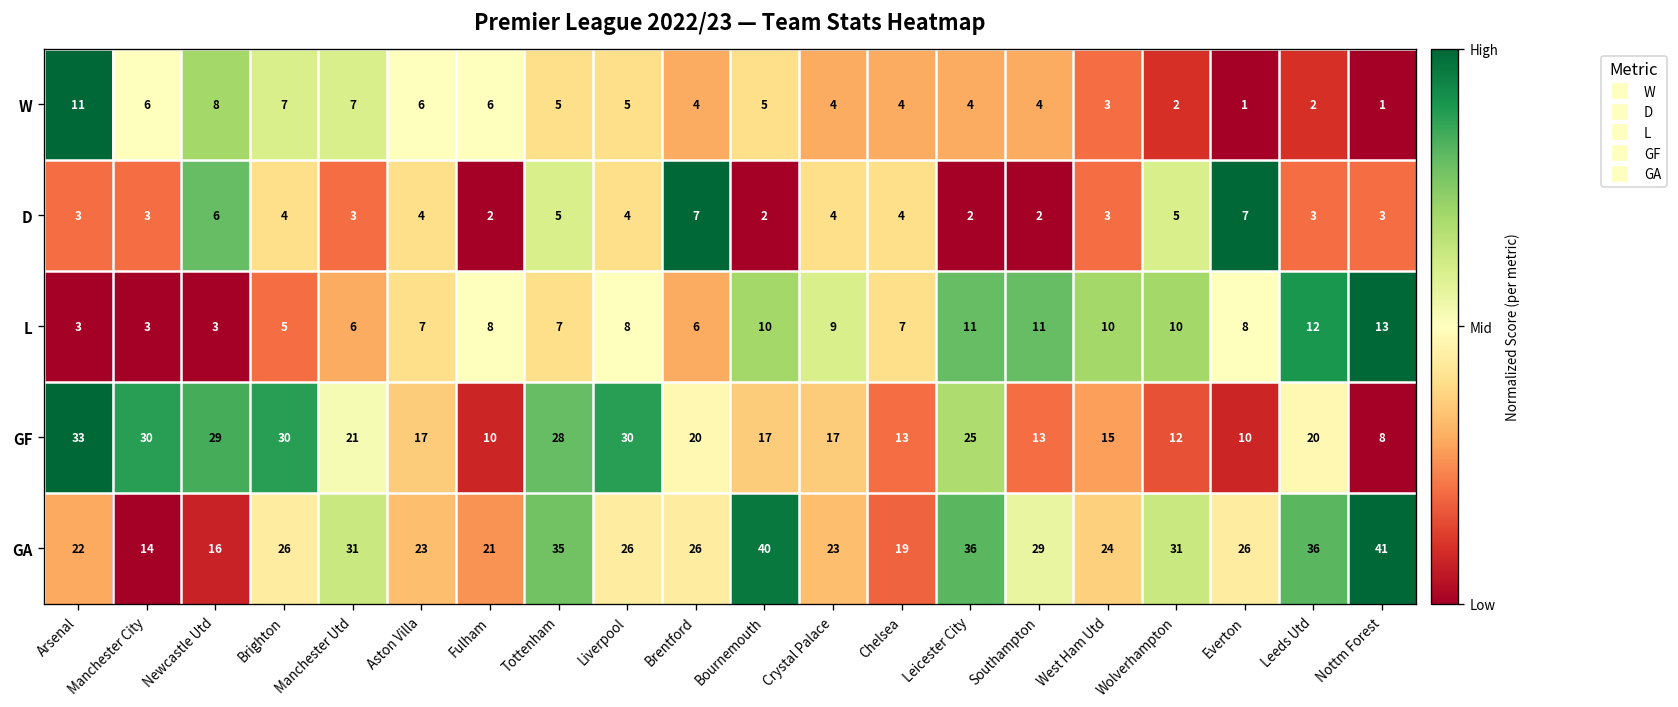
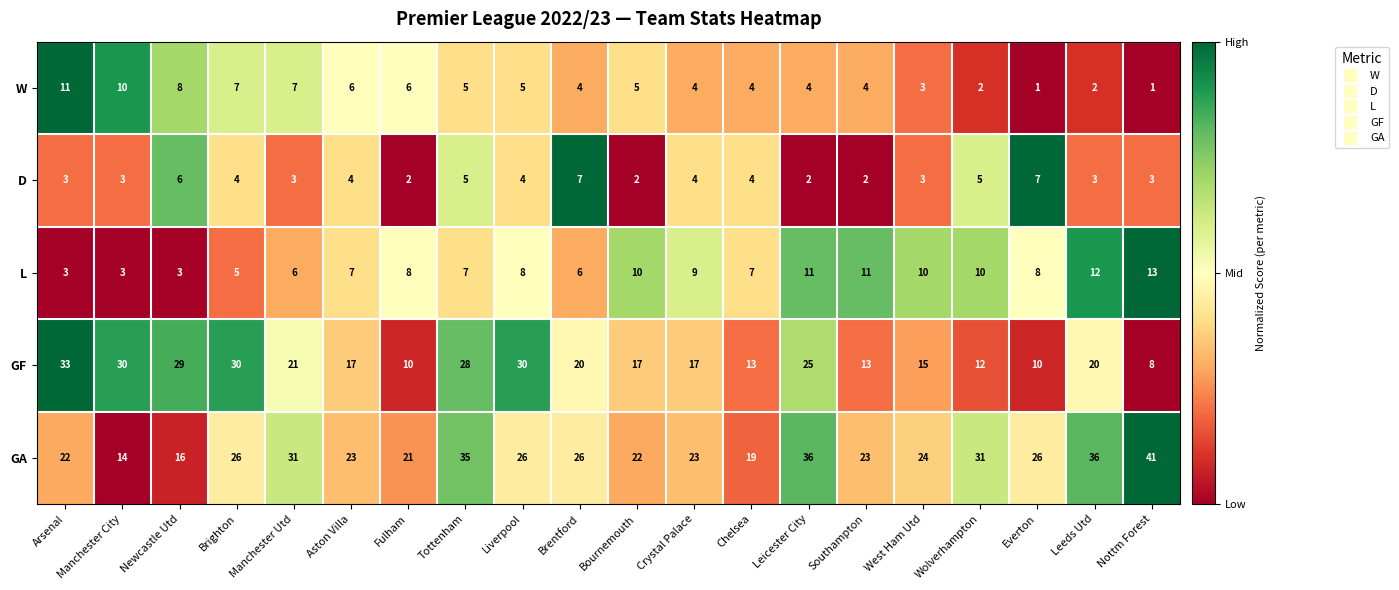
  {
    "W": {
      "Arsenal": 11,
-     "Manchester City": 6,
+     "Manchester City": 10,
      "Newcastle Utd": 8,
      "Brighton": 7,
      "Manchester Utd": 7,
      "Aston Villa": 6,
      "Fulham": 6,
      "Tottenham": 5,
      "Liverpool": 5,
      "Brentford": 4,
      "Bournemouth": 5,
      "Crystal Palace": 4,
      "Chelsea": 4,
      "Leicester City": 4,
      "Southampton": 4,
      "West Ham Utd": 3,
      "Wolverhampton": 2,
      "Everton": 1,
      "Leeds Utd": 2,
      "Nottm Forest": 1
    },
    "D": {
      "Arsenal": 3,
      "Manchester City": 3,
      "Newcastle Utd": 6,
      "Brighton": 4,
      "Manchester Utd": 3,
      "Aston Villa": 4,
      "Fulham": 2,
      "Tottenham": 5,
      "Liverpool": 4,
      "Brentford": 7,
      "Bournemouth": 2,
      "Crystal Palace": 4,
      "Chelsea": 4,
      "Leicester City": 2,
      "Southampton": 2,
      "West Ham Utd": 3,
      "Wolverhampton": 5,
      "Everton": 7,
      "Leeds Utd": 3,
      "Nottm Forest": 3
    },
    "L": {
      "Arsenal": 3,
      "Manchester City": 3,
      "Newcastle Utd": 3,
      "Brighton": 5,
      "Manchester Utd": 6,
      "Aston Villa": 7,
      "Fulham": 8,
      "Tottenham": 7,
      "Liverpool": 8,
      "Brentford": 6,
      "Bournemouth": 10,
      "Crystal Palace": 9,
      "Chelsea": 7,
      "Leicester City": 11,
      "Southampton": 11,
      "West Ham Utd": 10,
      "Wolverhampton": 10,
      "Everton": 8,
      "Leeds Utd": 12,
      "Nottm Forest": 13
    },
    "GF": {
      "Arsenal": 33,
      "Manchester City": 30,
      "Newcastle Utd": 29,
      "Brighton": 30,
      "Manchester Utd": 21,
      "Aston Villa": 17,
      "Fulham": 10,
      "Tottenham": 28,
      "Liverpool": 30,
      "Brentford": 20,
      "Bournemouth": 17,
      "Crystal Palace": 17,
      "Chelsea": 13,
      "Leicester City": 25,
      "Southampton": 13,
      "West Ham Utd": 15,
      "Wolverhampton": 12,
      "Everton": 10,
      "Leeds Utd": 20,
      "Nottm Forest": 8
    },
    "GA": {
      "Arsenal": 22,
      "Manchester City": 14,
      "Newcastle Utd": 16,
      "Brighton": 26,
      "Manchester Utd": 31,
      "Aston Villa": 23,
      "Fulham": 21,
      "Tottenham": 35,
      "Liverpool": 26,
      "Brentford": 26,
-     "Bournemouth": 40,
+     "Bournemouth": 22,
      "Crystal Palace": 23,
      "Chelsea": 19,
      "Leicester City": 36,
-     "Southampton": 29,
+     "Southampton": 23,
      "West Ham Utd": 24,
      "Wolverhampton": 31,
      "Everton": 26,
      "Leeds Utd": 36,
      "Nottm Forest": 41
    }
  }
